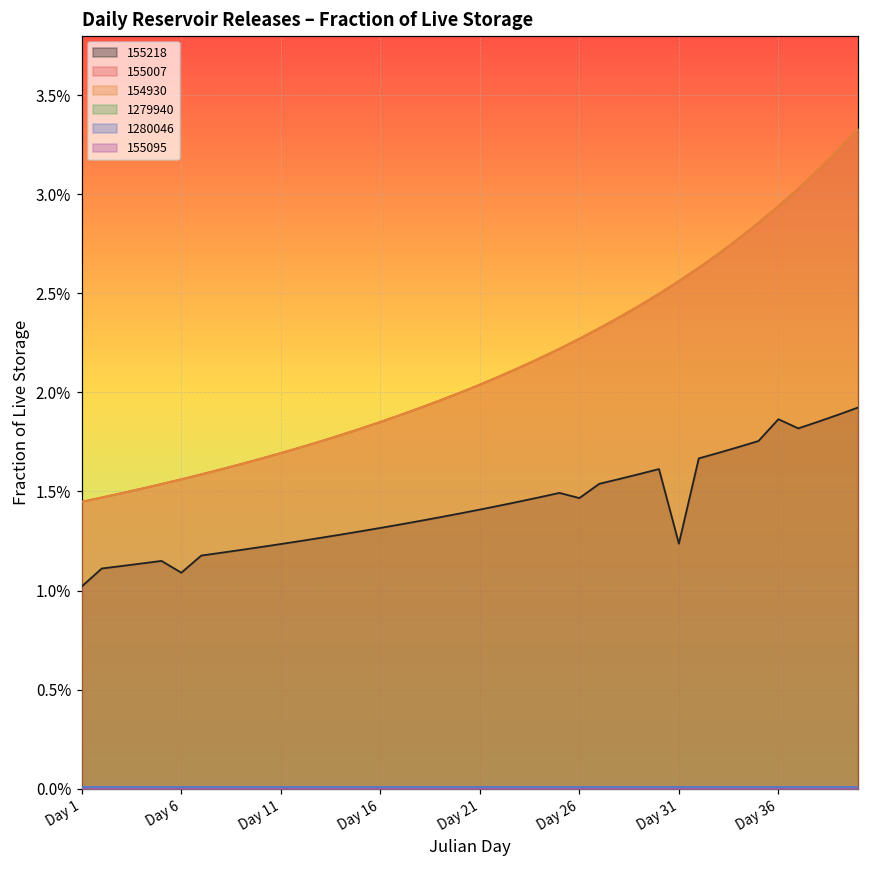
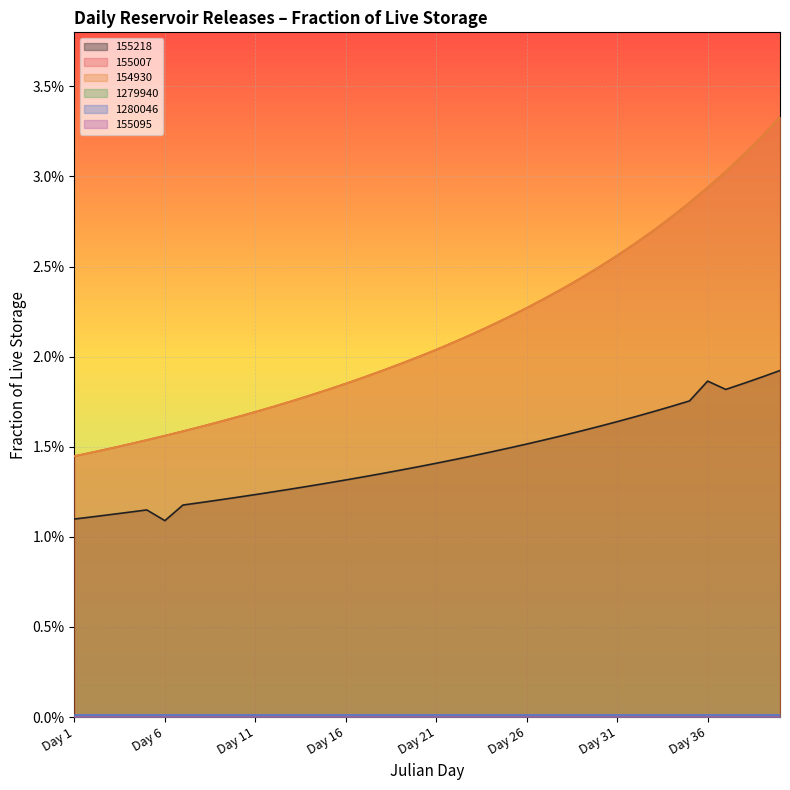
  {
    "155218": {
-     "Day 1": "1.02%",
+     "Day 1": "1.10%",
      "Day 6": "1.09%",
      "Day 11": "1.23%",
      "Day 16": "1.32%",
      "Day 21": "1.41%",
-     "Day 26": "1.47%",
-     "Day 31": "1.24%",
+     "Day 26": "1.52%",
+     "Day 31": "1.64%",
      "Day 36": "1.86%"
    }
  }
